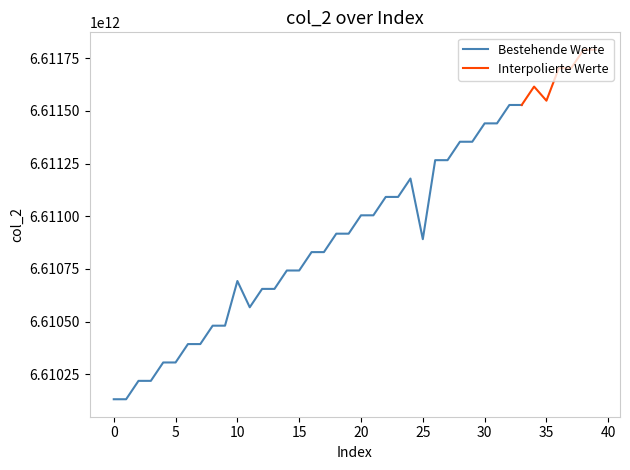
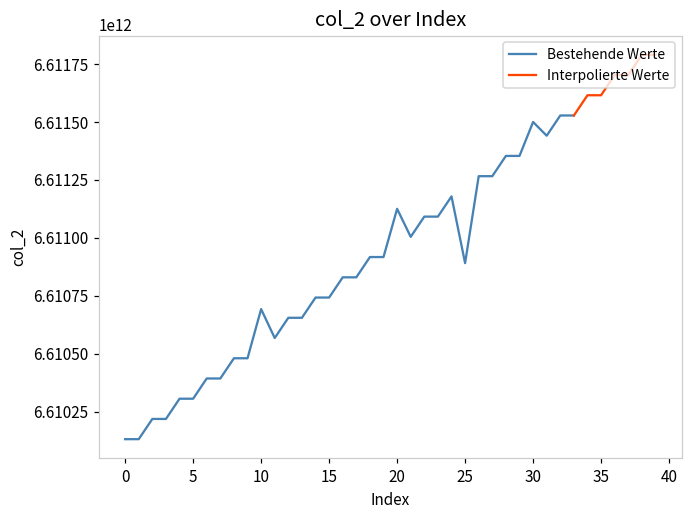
  {
    "Bestehende Werte": {
      "0": 6610130000000,
      "5": 6610310000000,
      "10": 6610690000000,
      "15": 6610740000000,
-     "20": 6611000000000,
+     "20": 6611130000000,
      "25": 6610890000000,
-     "30": 6611440000000
+     "30": 6611500000000
    },
    "Interpolierte Werte": {
-     "35": 6611550000000
+     "35": 6611620000000
    }
  }
